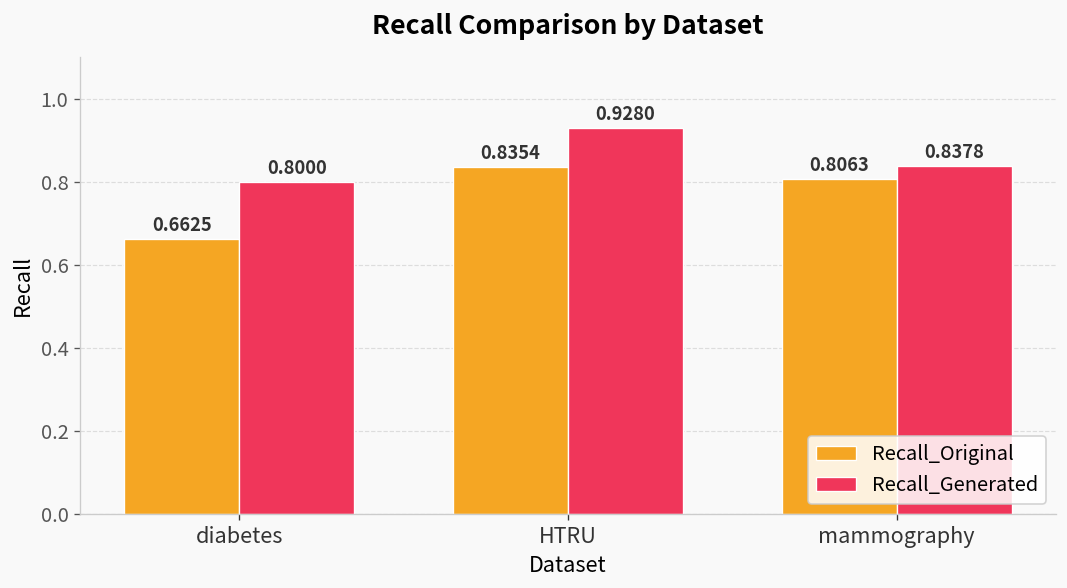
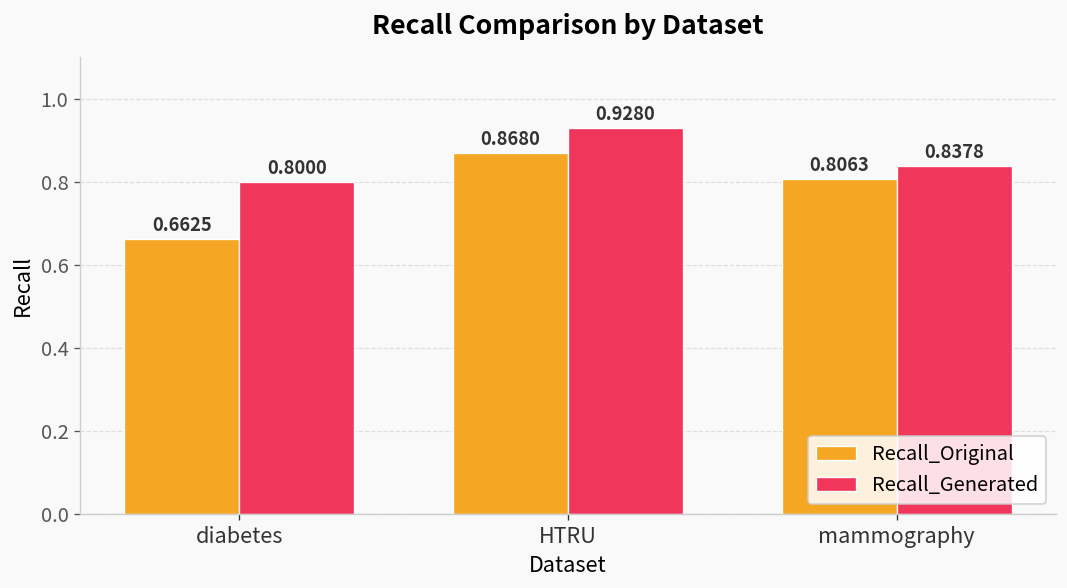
  {
    "Recall_Original": {
      "diabetes": 0.6625,
-     "HTRU": 0.8354,
+     "HTRU": 0.8680,
      "mammography": 0.8063
    },
    "Recall_Generated": {
      "diabetes": 0.8000,
      "HTRU": 0.9280,
      "mammography": 0.8378
    }
  }
